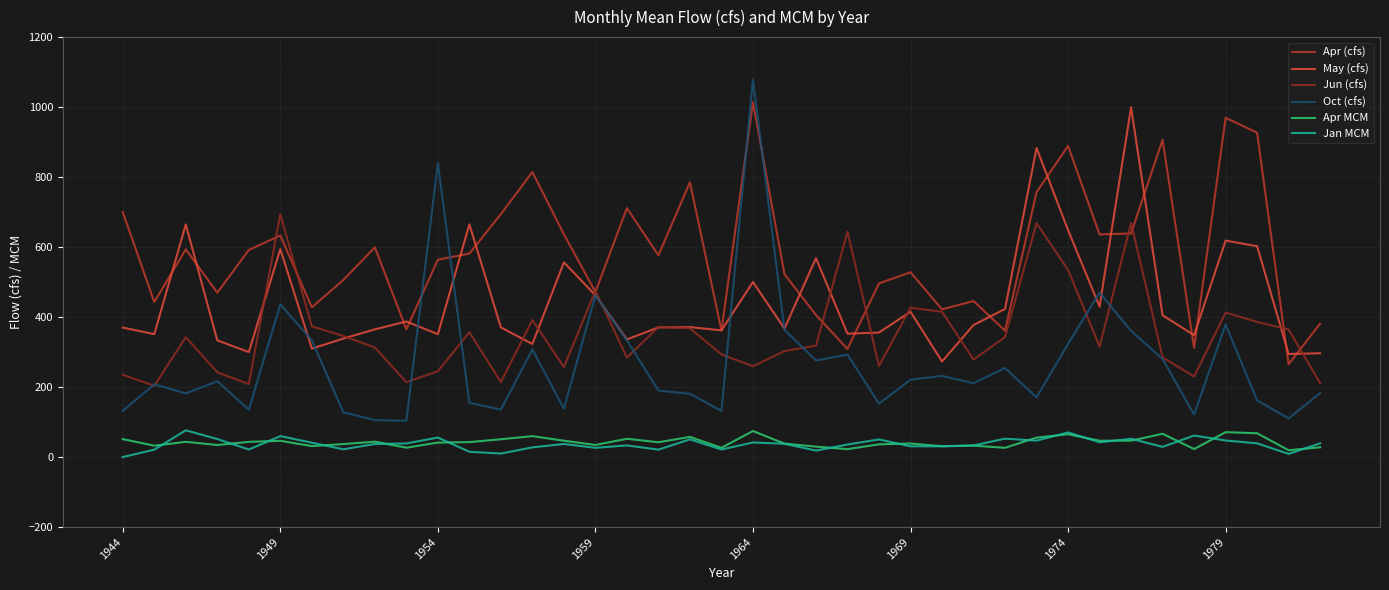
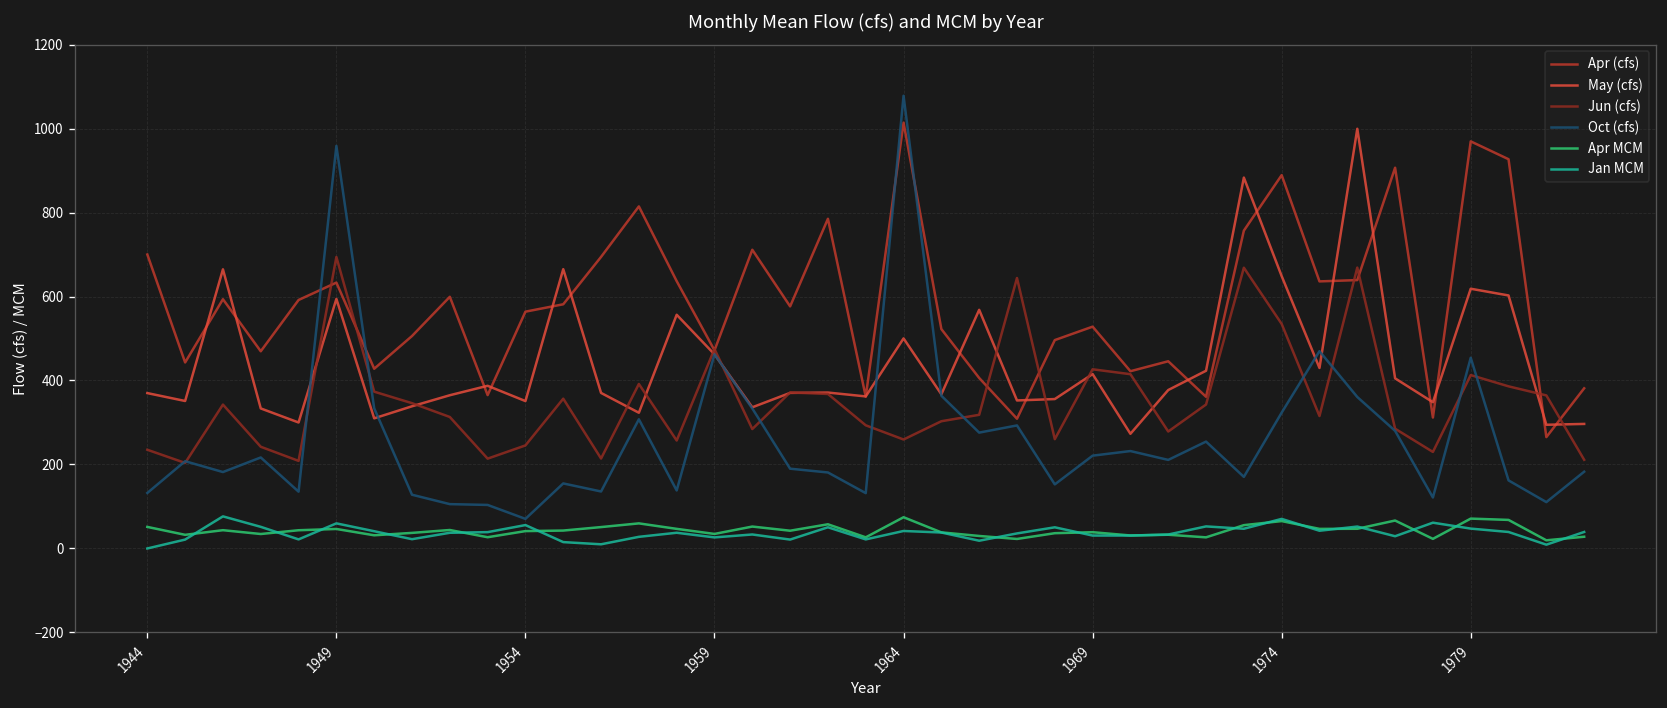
  {
    "Oct (cfs)": {
      "1944": 130,
-     "1949": 440,
-     "1954": 840,
+     "1949": 960,
+     "1954": 70,
      "1964": 1080,
      "1969": 220,
      "1974": 320,
-     "1979": 380
+     "1979": 450
    }
  }
